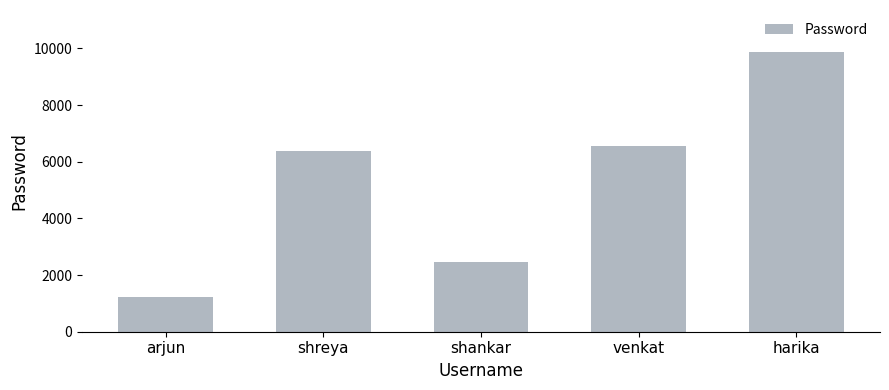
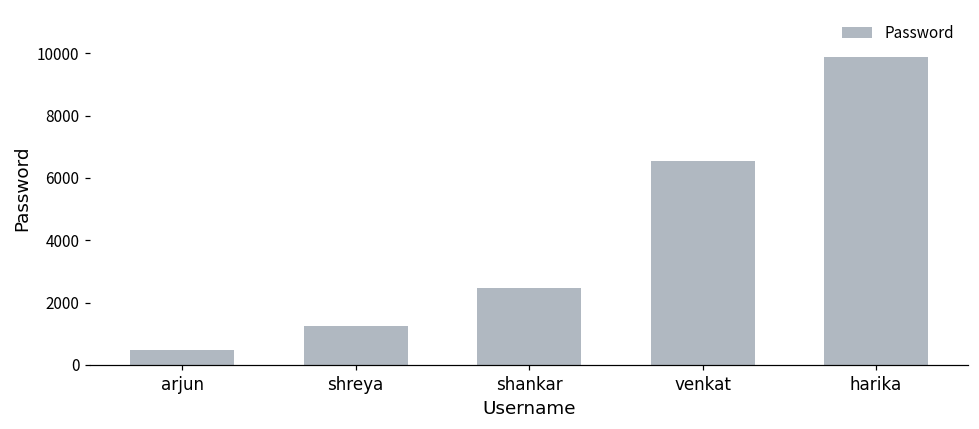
  {
-   "arjun": 1200,
-   "shreya": 6400,
+   "arjun": 500,
+   "shreya": 1200,
    "shankar": 2500,
    "venkat": 6500,
    "harika": 9900
  }
